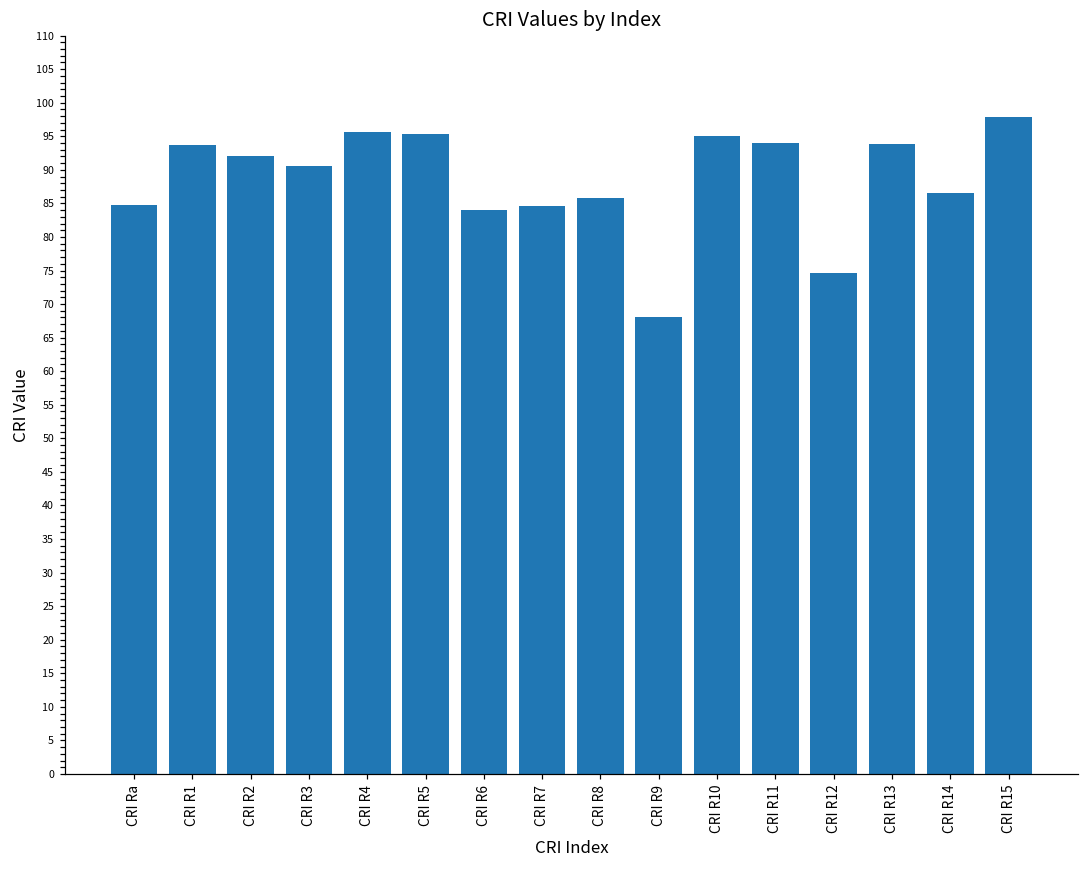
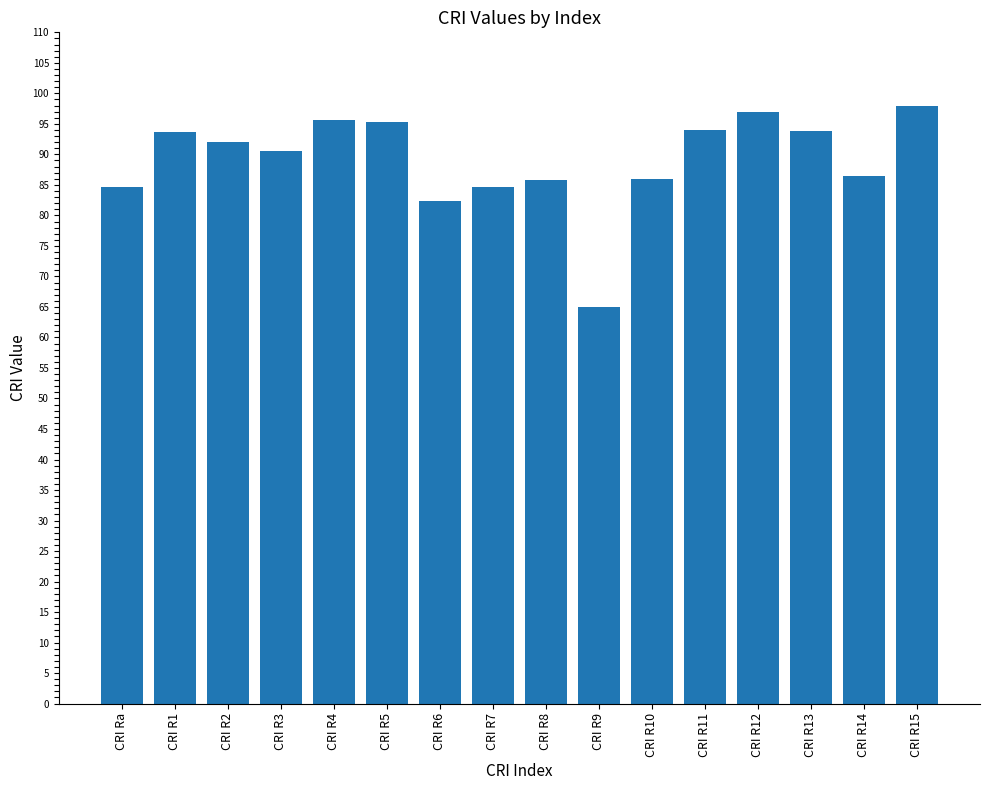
  {
    "CRI Ra": 85,
    "CRI R1": 94,
    "CRI R2": 92,
    "CRI R3": 91,
    "CRI R4": 96,
    "CRI R5": 95,
-   "CRI R6": 84,
+   "CRI R6": 82,
    "CRI R7": 85,
    "CRI R8": 86,
-   "CRI R9": 68,
-   "CRI R10": 95,
+   "CRI R9": 65,
+   "CRI R10": 86,
    "CRI R11": 94,
-   "CRI R12": 75,
+   "CRI R12": 97,
    "CRI R13": 94,
    "CRI R14": 87,
    "CRI R15": 98
  }
